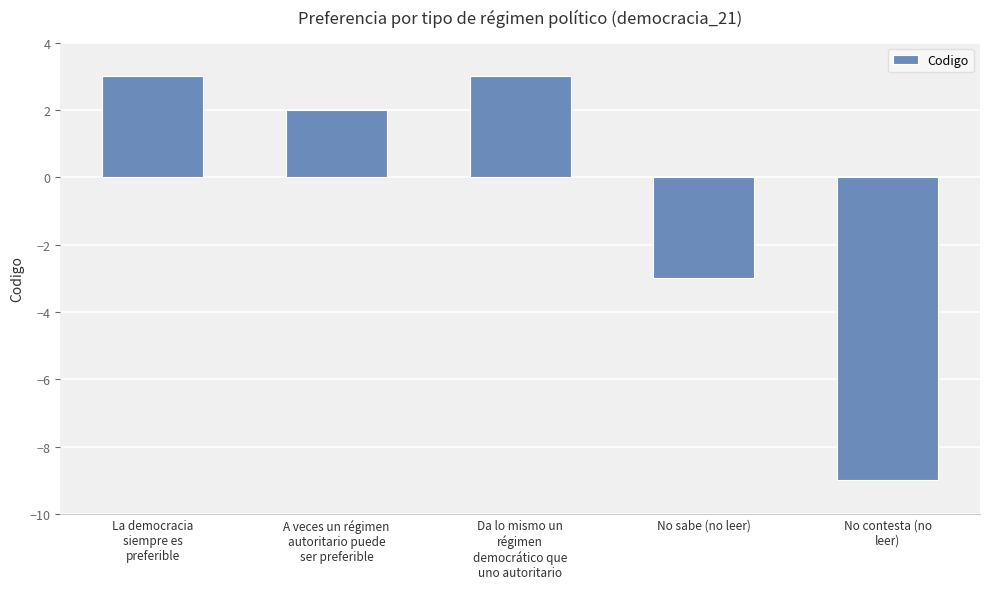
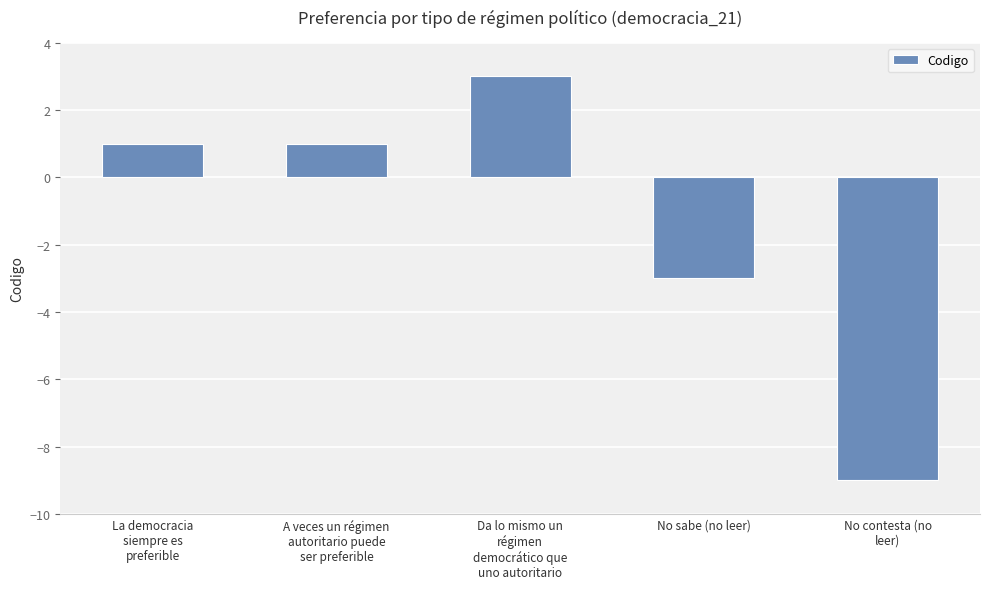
  {
-   "La democracia siempre es preferible": 3,
-   "A veces un régimen autoritario puede ser preferible": 2,
+   "La democracia siempre es preferible": 1,
+   "A veces un régimen autoritario puede ser preferible": 1,
    "Da lo mismo un régimen democrático que uno autoritario": 3,
    "No sabe (no leer)": -3,
    "No contesta (no leer)": -9
  }
